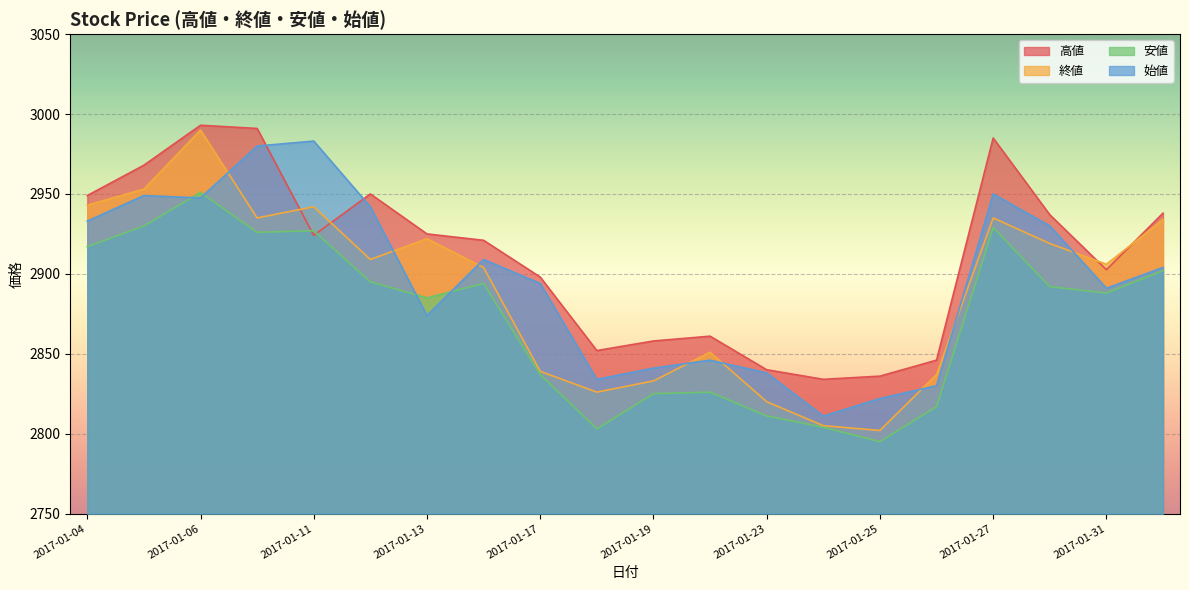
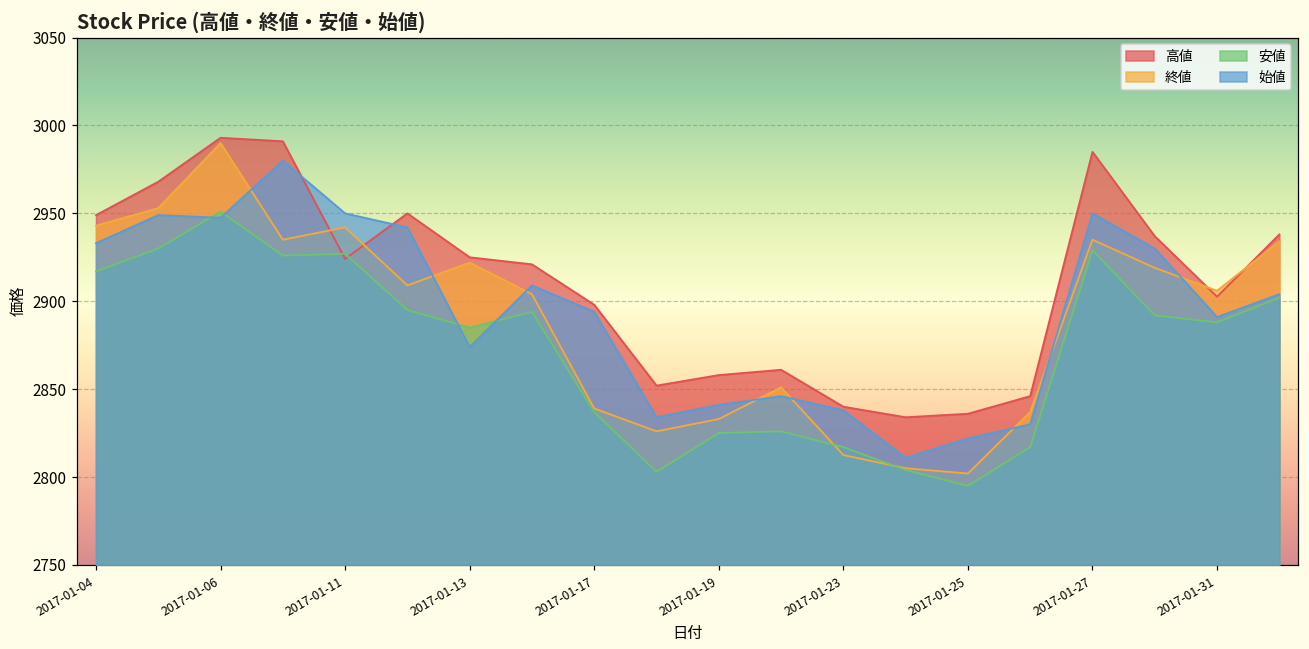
  {
    "高値": {
      "2017-01-04": 2949,
      "2017-01-06": 2993,
      "2017-01-11": 2924,
      "2017-01-13": 2925,
      "2017-01-17": 2898,
      "2017-01-19": 2858,
      "2017-01-23": 2840,
      "2017-01-25": 2836,
      "2017-01-27": 2985,
      "2017-01-31": 2903
    },
    "終値": {
      "2017-01-04": 2943,
      "2017-01-06": 2990,
      "2017-01-11": 2942,
      "2017-01-13": 2922,
      "2017-01-17": 2839,
      "2017-01-19": 2833,
-     "2017-01-23": 2820,
+     "2017-01-23": 2813,
      "2017-01-25": 2802,
      "2017-01-27": 2935,
      "2017-01-31": 2906
    },
    "安値": {
      "2017-01-04": 2917,
      "2017-01-06": 2951,
      "2017-01-11": 2927,
      "2017-01-13": 2885,
      "2017-01-17": 2837,
      "2017-01-19": 2825,
-     "2017-01-23": 2811,
+     "2017-01-23": 2817,
      "2017-01-25": 2795,
      "2017-01-27": 2929,
      "2017-01-31": 2888
    },
    "始値": {
      "2017-01-04": 2933,
      "2017-01-06": 2948,
-     "2017-01-11": 2983,
+     "2017-01-11": 2950,
      "2017-01-13": 2874,
      "2017-01-17": 2894,
      "2017-01-19": 2841,
      "2017-01-23": 2838,
      "2017-01-25": 2822,
      "2017-01-27": 2950,
      "2017-01-31": 2891
    }
  }
